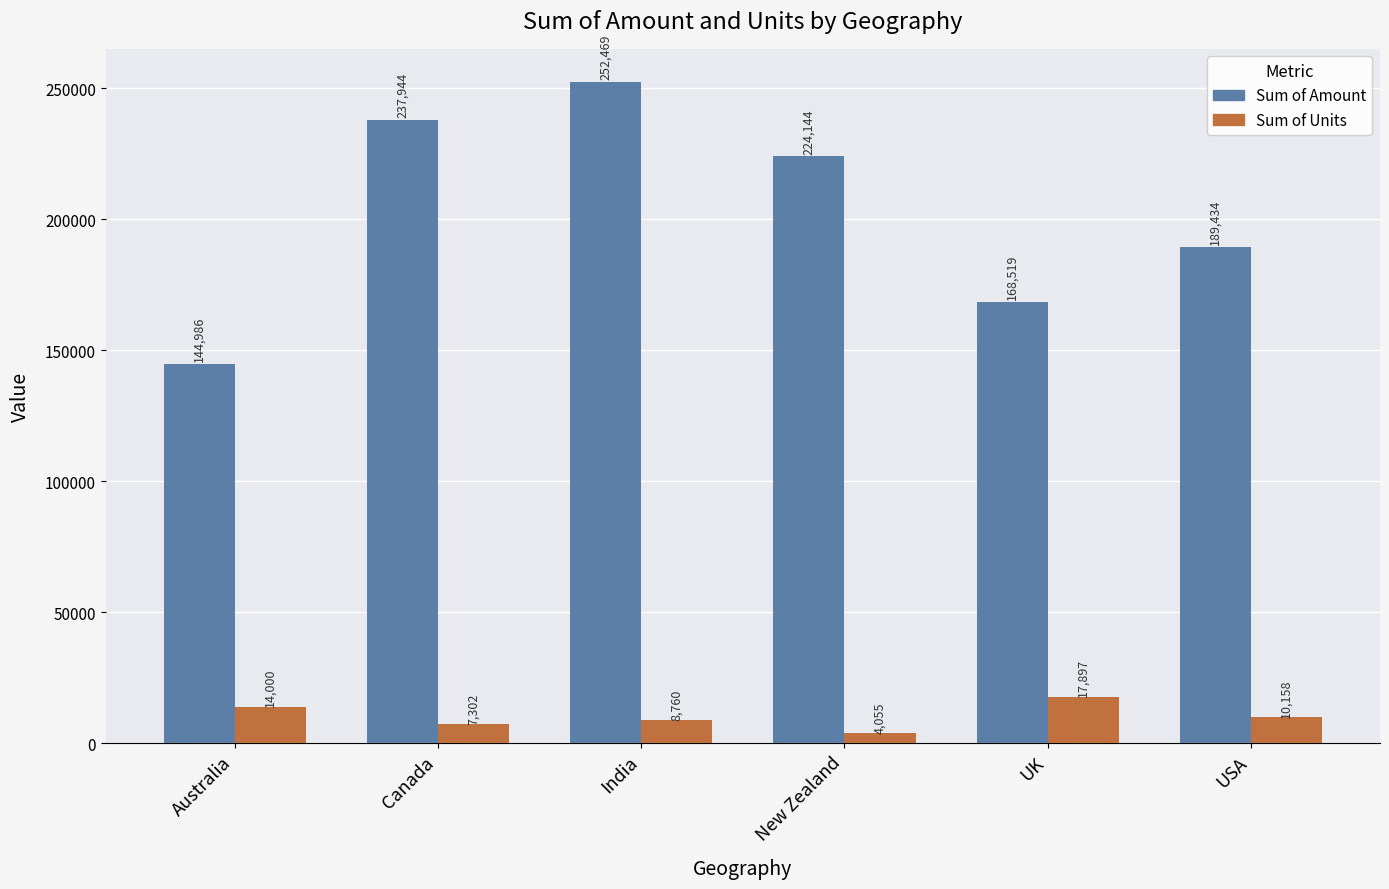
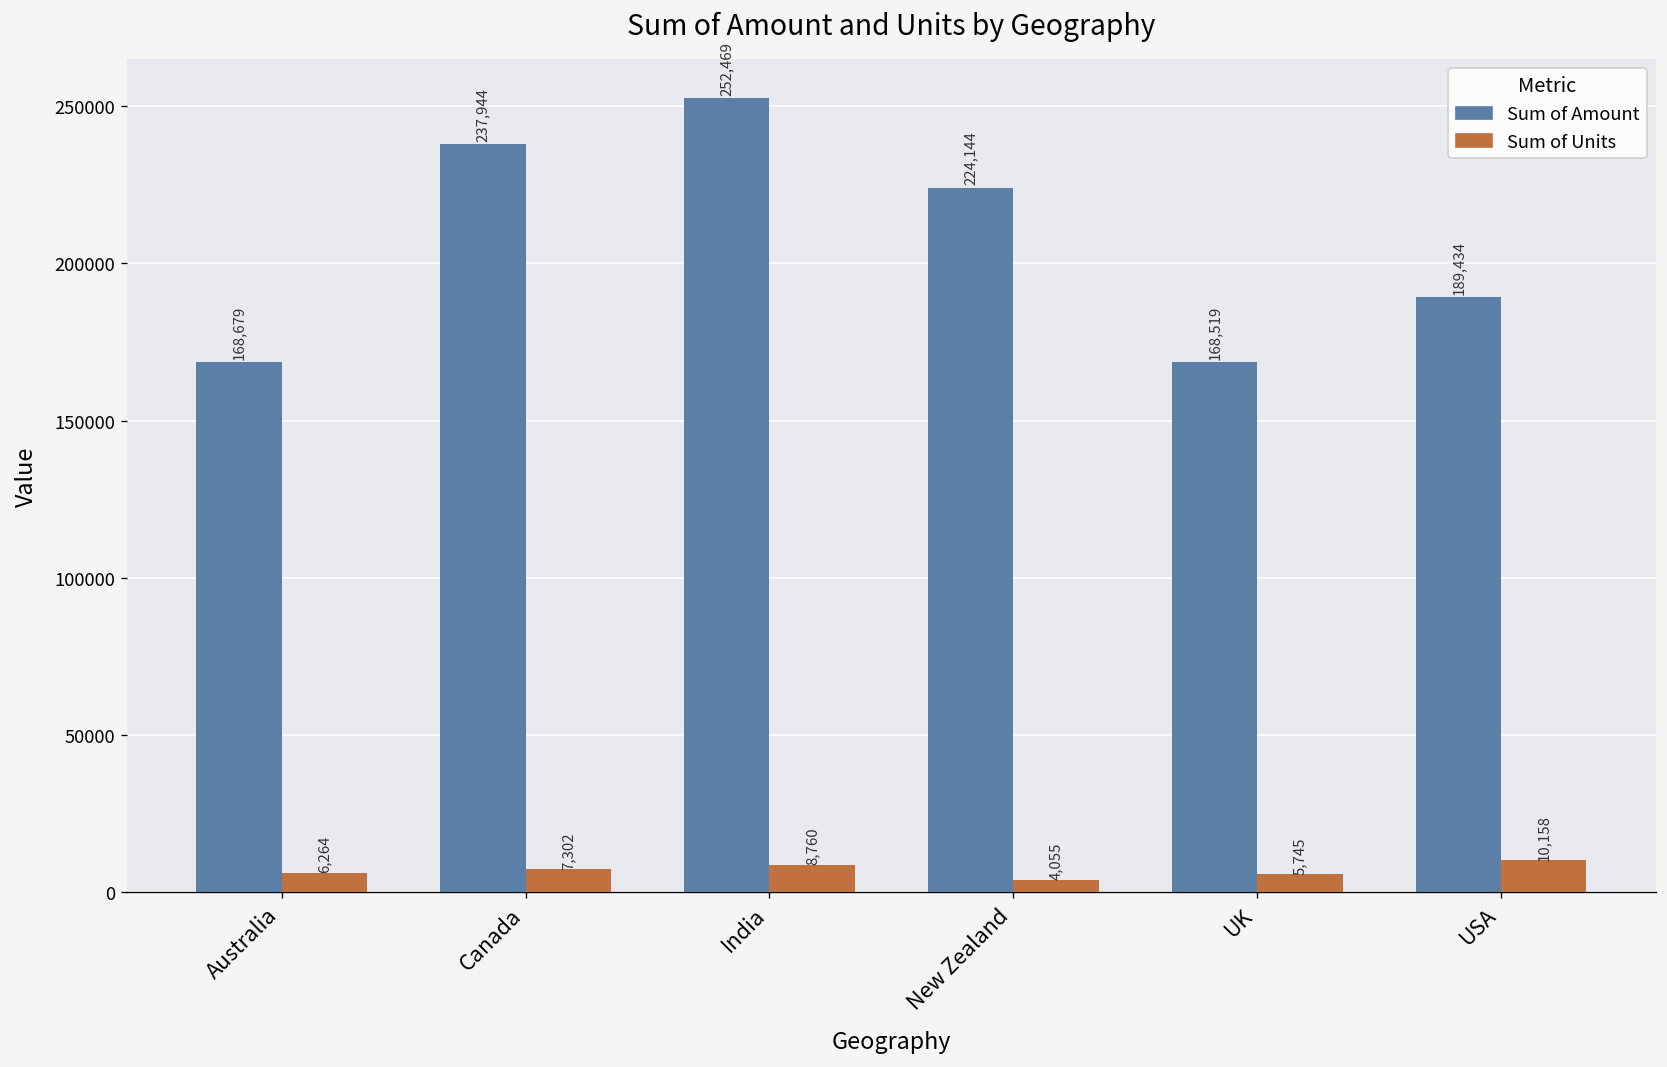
  {
    "Sum of Amount": {
-     "Australia": "144,986",
+     "Australia": "168,679",
      "Canada": "237,944",
      "India": "252,469",
      "New Zealand": "224,144",
      "UK": "168,519",
      "USA": "189,434"
    },
    "Sum of Units": {
-     "Australia": "14,000",
+     "Australia": "6,264",
      "Canada": "7,302",
      "India": "8,760",
      "New Zealand": "4,055",
-     "UK": "17,897",
+     "UK": "5,745",
      "USA": "10,158"
    }
  }
